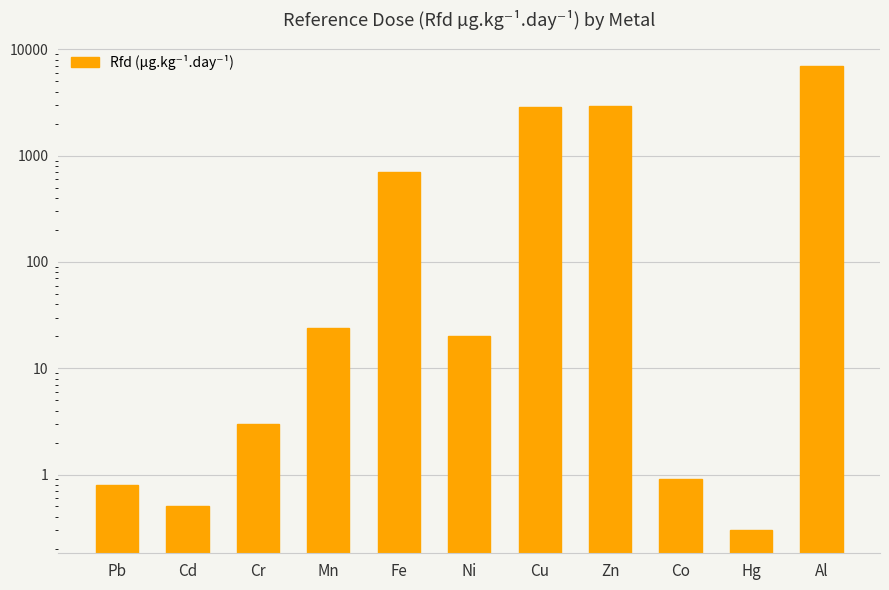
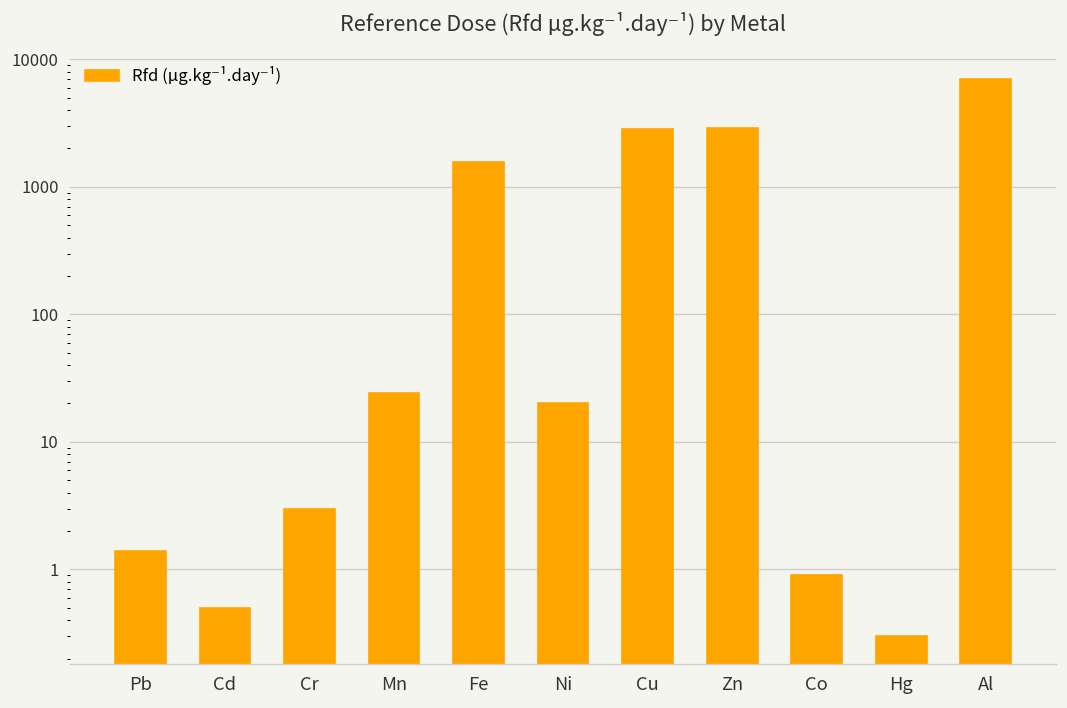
  {
-   "Pb": 0.8,
+   "Pb": 1.4,
    "Cd": 0.5,
    "Cr": 3.0,
    "Mn": 24,
-   "Fe": 700,
+   "Fe": 1600,
    "Ni": 20,
    "Cu": 2800,
    "Zn": 2900,
    "Co": 0.9,
    "Hg": 0.3,
    "Al": 7000
  }
